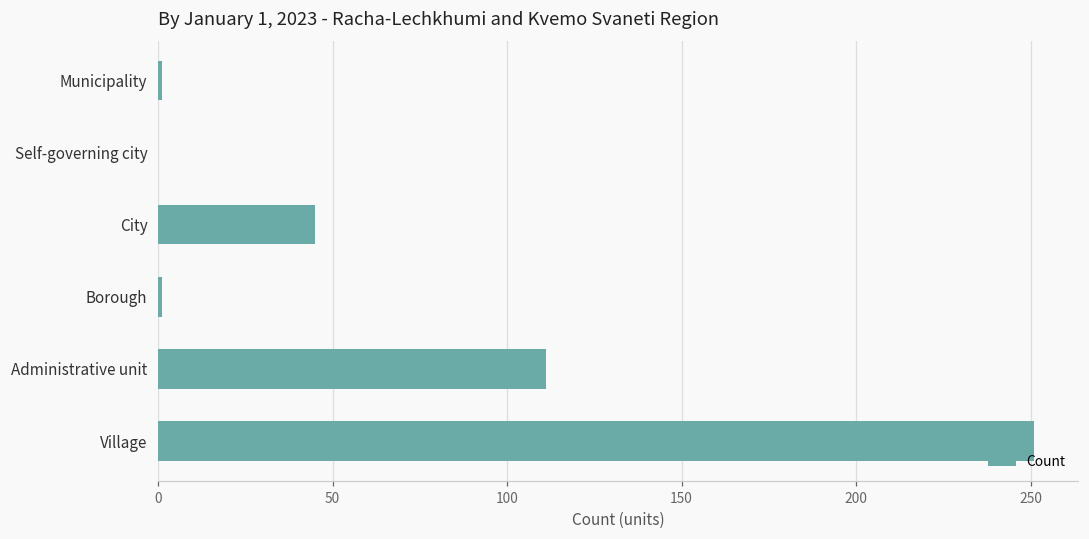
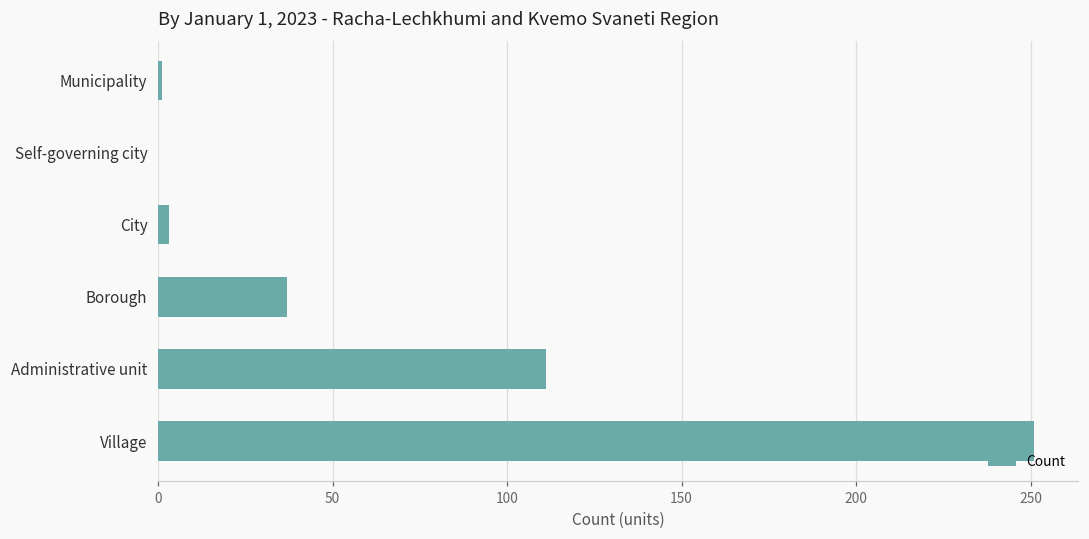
  {
    "Municipality": 1,
    "Self-governing city": 0,
-   "City": 45,
-   "Borough": 1,
+   "City": 3,
+   "Borough": 37,
    "Administrative unit": 111,
    "Village": 251
  }
